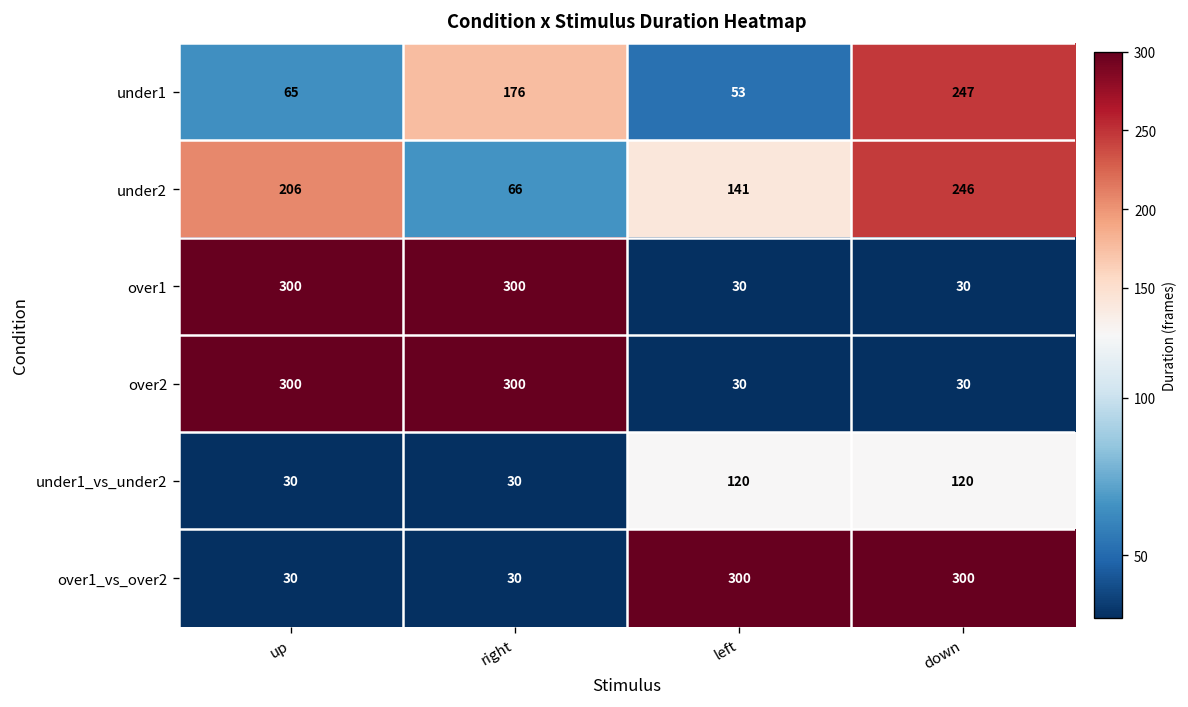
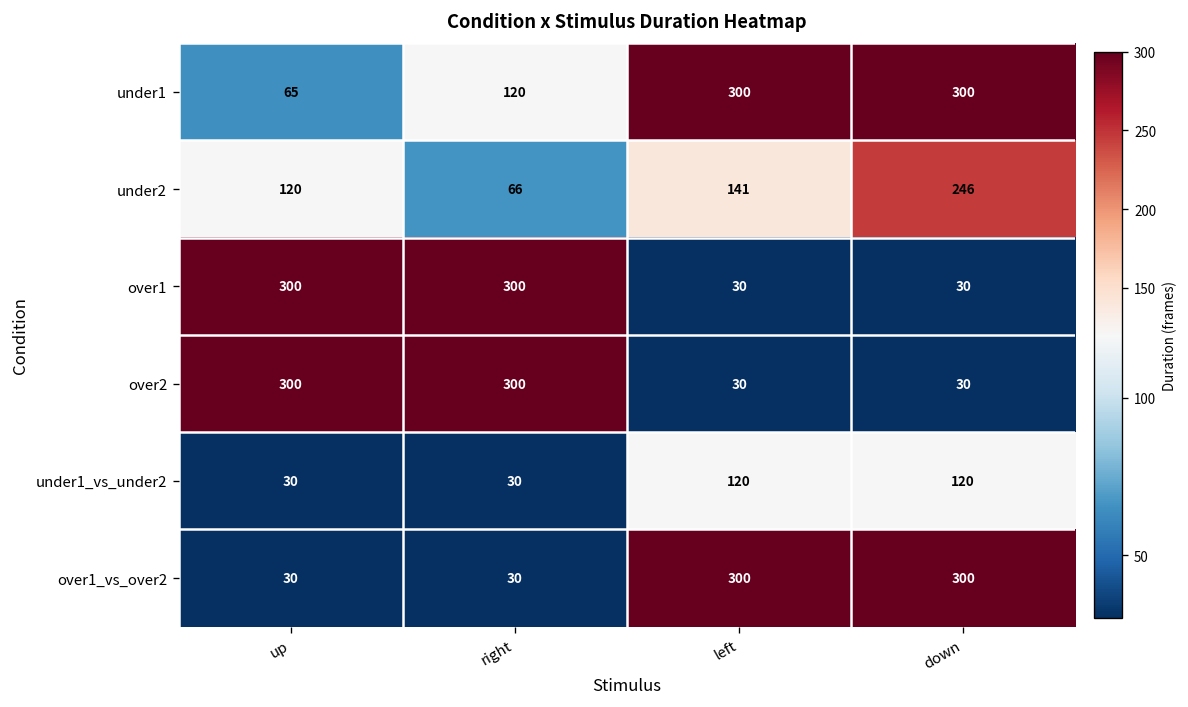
  {
    "under1": {
      "up": 65,
-     "right": 176,
-     "left": 53,
-     "down": 247
+     "right": 120,
+     "left": 300,
+     "down": 300
    },
    "under2": {
-     "up": 206,
+     "up": 120,
      "right": 66,
      "left": 141,
      "down": 246
    },
    "over1": {
      "up": 300,
      "right": 300,
      "left": 30,
      "down": 30
    },
    "over2": {
      "up": 300,
      "right": 300,
      "left": 30,
      "down": 30
    },
    "under1_vs_under2": {
      "up": 30,
      "right": 30,
      "left": 120,
      "down": 120
    },
    "over1_vs_over2": {
      "up": 30,
      "right": 30,
      "left": 300,
      "down": 300
    }
  }
